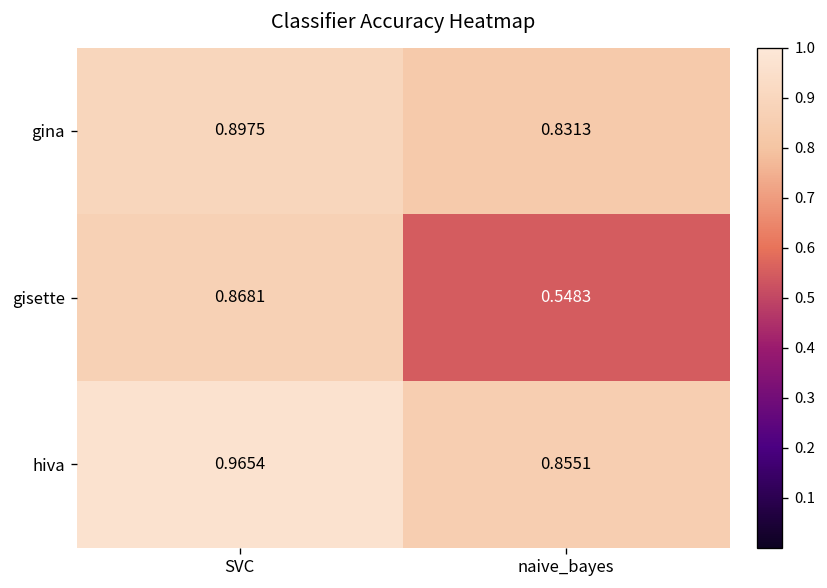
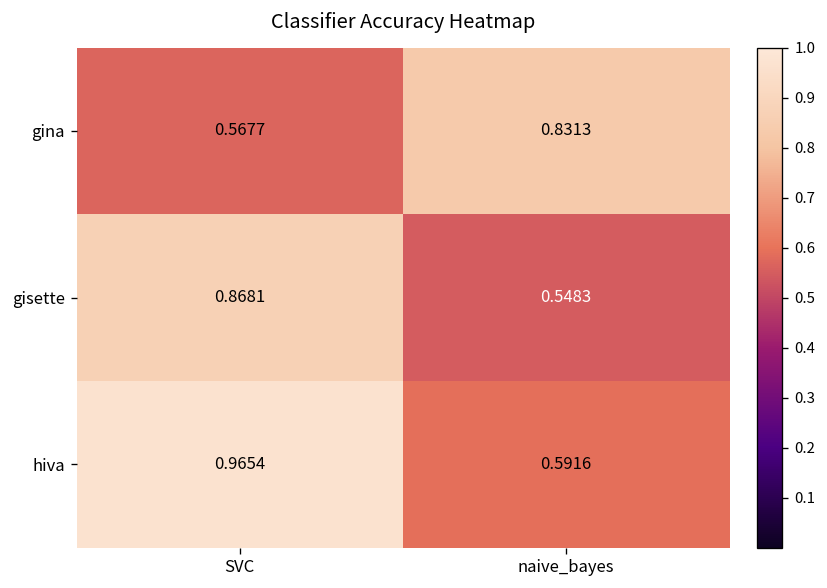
  {
    "gina": {
-     "SVC": 0.8975,
+     "SVC": 0.5677,
      "naive_bayes": 0.8313
    },
    "gisette": {
      "SVC": 0.8681,
      "naive_bayes": 0.5483
    },
    "hiva": {
      "SVC": 0.9654,
-     "naive_bayes": 0.8551
+     "naive_bayes": 0.5916
    }
  }
